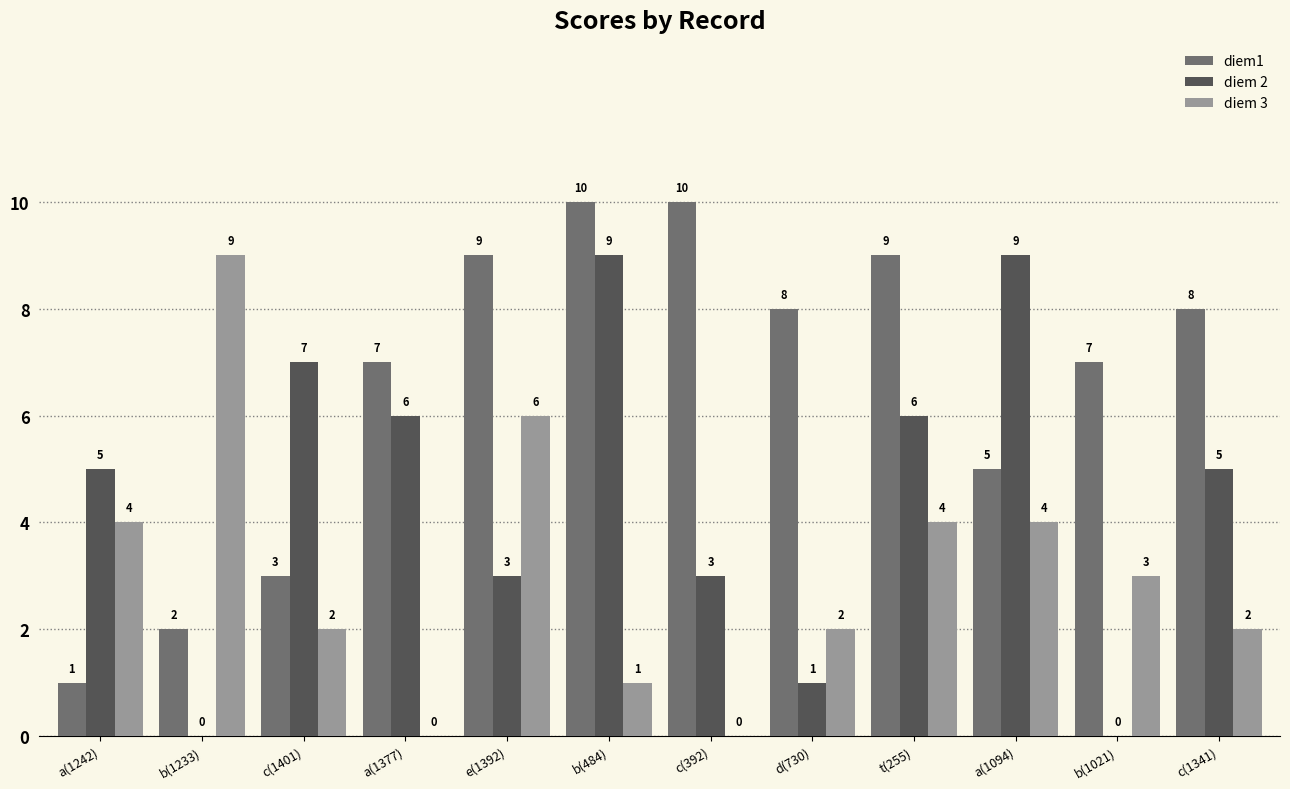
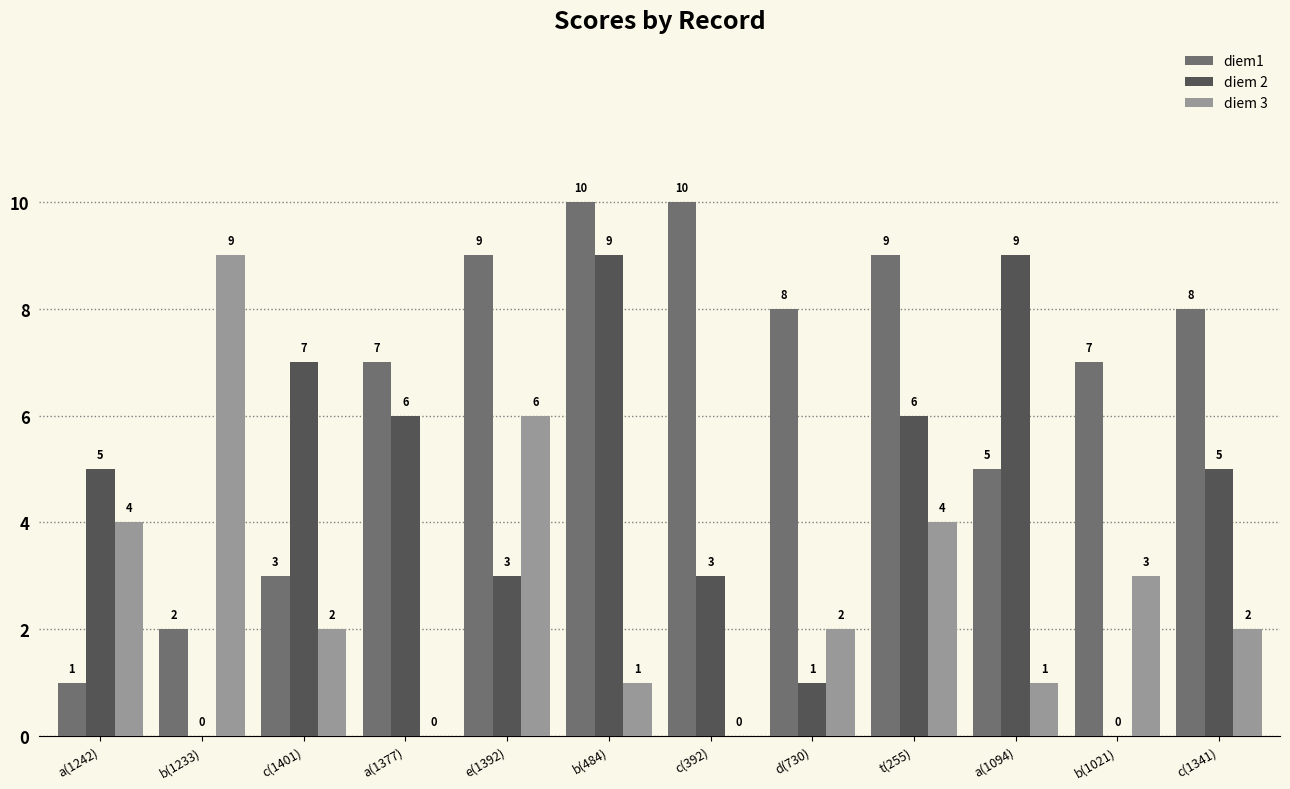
  {
    "diem 3": {
      "a(1242)": 4,
      "b(1233)": 9,
      "c(1401)": 2,
      "a(1377)": 0,
      "e(1392)": 6,
      "b(484)": 1,
      "c(392)": 0,
      "d(730)": 2,
      "t(255)": 4,
-     "a(1094)": 4,
+     "a(1094)": 1,
      "b(1021)": 3,
      "c(1341)": 2
    }
  }
